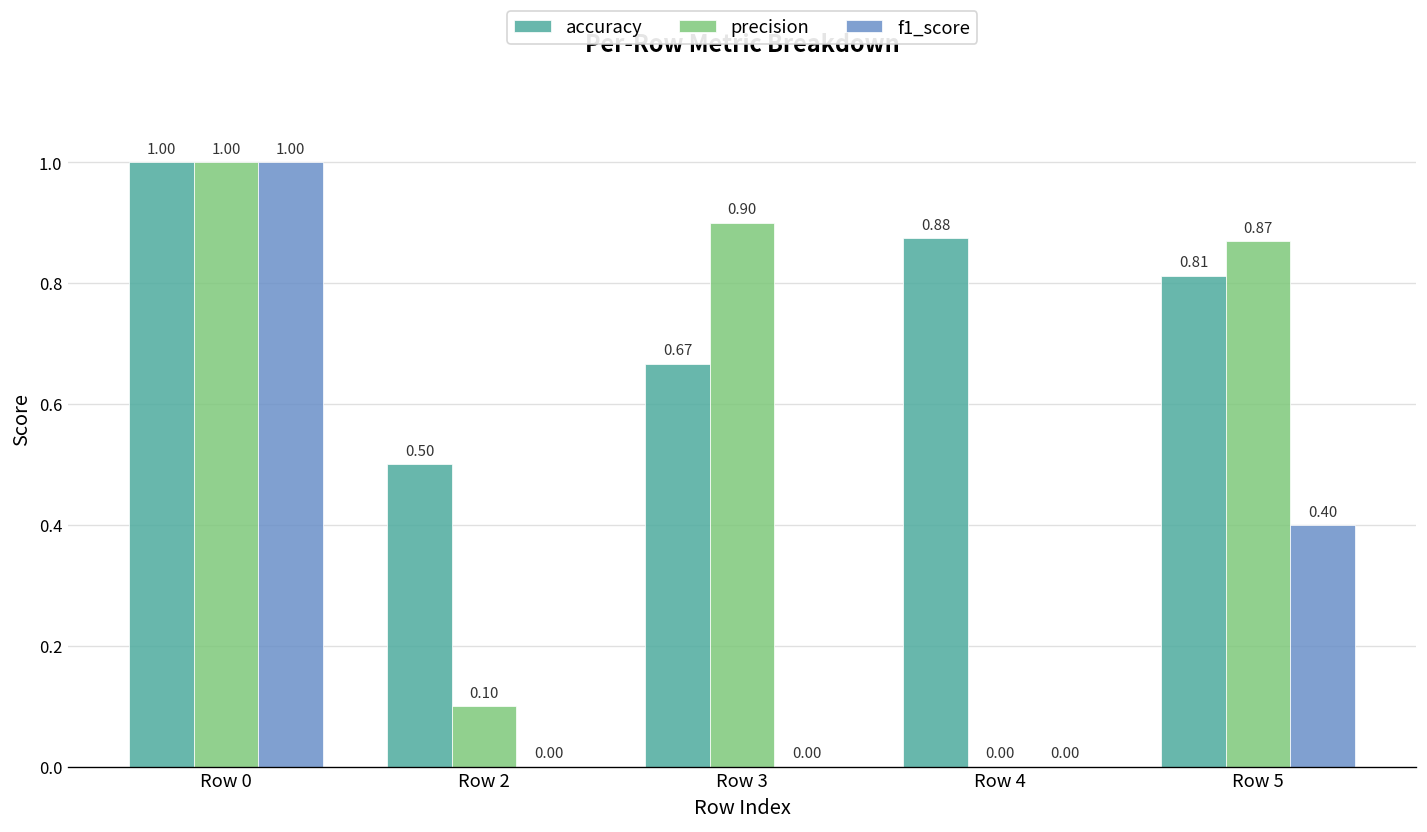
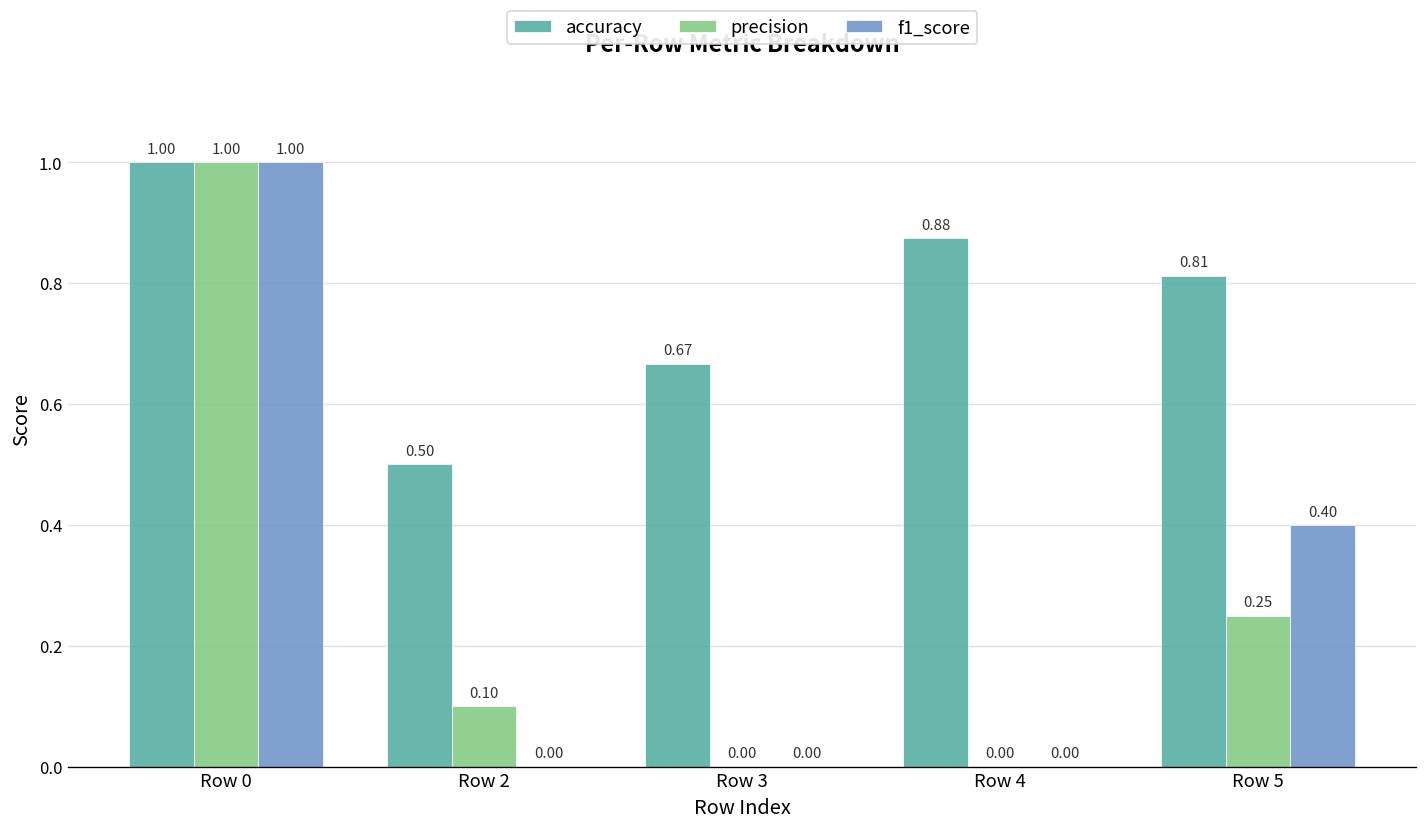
  {
    "precision": {
      "Row 0": 1.00,
      "Row 2": 0.10,
-     "Row 3": 0.90,
+     "Row 3": 0.00,
      "Row 4": 0.00,
-     "Row 5": 0.87
+     "Row 5": 0.25
    }
  }
